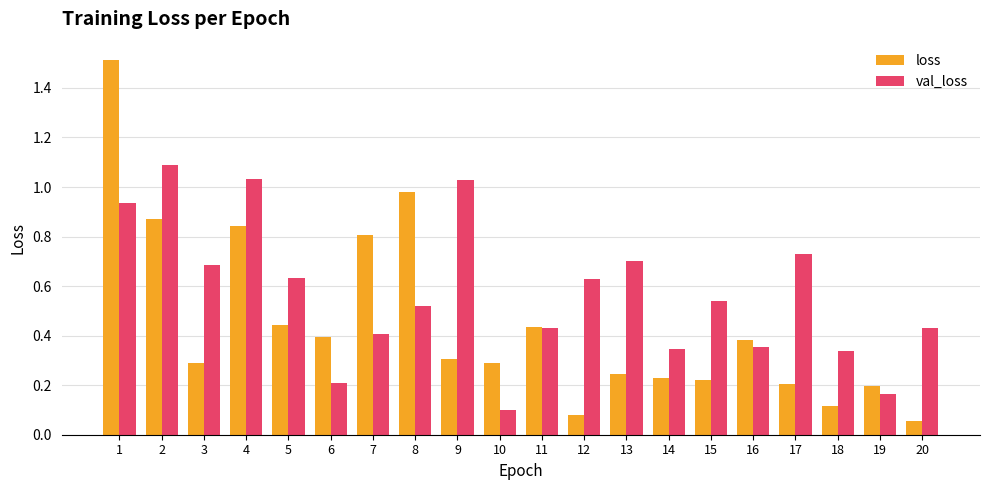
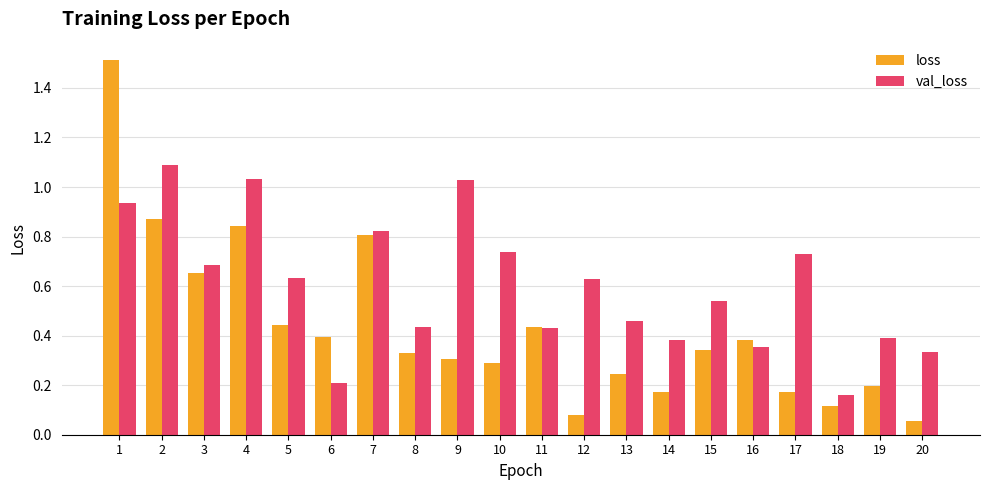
  {
    "loss": {
      "1": 1.51,
      "2": 0.87,
-     "3": 0.29,
+     "3": 0.65,
      "4": 0.84,
      "5": 0.44,
      "6": 0.40,
      "7": 0.81,
-     "8": 0.98,
+     "8": 0.33,
      "9": 0.31,
      "10": 0.29,
      "11": 0.43,
      "12": 0.08,
      "13": 0.24,
-     "14": 0.23,
-     "15": 0.22,
+     "14": 0.17,
+     "15": 0.34,
      "16": 0.38,
-     "17": 0.21,
+     "17": 0.17,
      "18": 0.12,
      "19": 0.20,
      "20": 0.05
    },
    "val_loss": {
      "1": 0.94,
      "2": 1.09,
      "3": 0.69,
      "4": 1.03,
      "5": 0.63,
      "6": 0.21,
-     "7": 0.41,
-     "8": 0.52,
+     "7": 0.82,
+     "8": 0.43,
      "9": 1.03,
-     "10": 0.10,
+     "10": 0.74,
      "11": 0.43,
      "12": 0.63,
-     "13": 0.70,
-     "14": 0.34,
+     "13": 0.46,
+     "14": 0.38,
      "15": 0.54,
      "16": 0.35,
      "17": 0.73,
-     "18": 0.34,
-     "19": 0.16,
-     "20": 0.43
+     "18": 0.16,
+     "19": 0.39,
+     "20": 0.33
    }
  }
